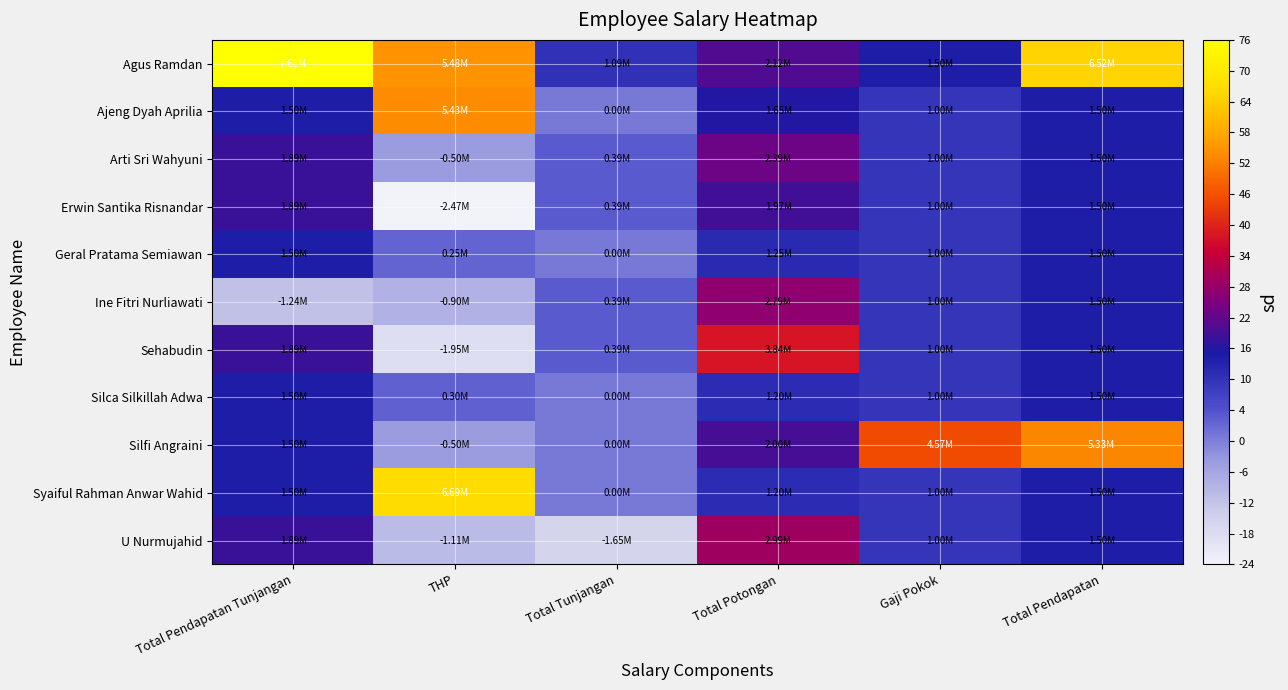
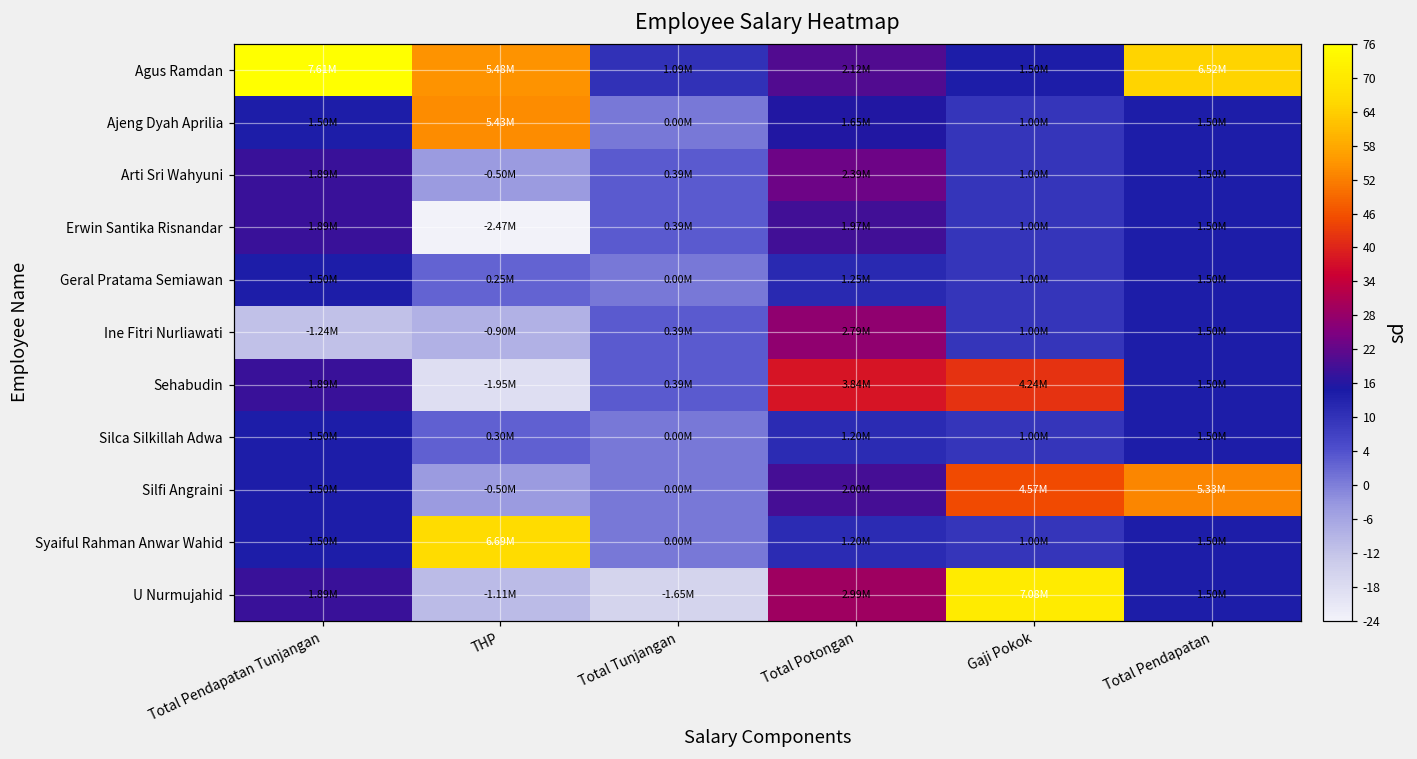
  {
    "Agus Ramdan": {
      "Total Pendapatan Tunjangan": "7.61M",
      "THP": "5.48M",
      "Total Tunjangan": "1.09M",
      "Total Potongan": "2.12M",
      "Gaji Pokok": "1.50M",
      "Total Pendapatan": "6.52M"
    },
    "Ajeng Dyah Aprilia": {
      "Total Pendapatan Tunjangan": "1.50M",
      "THP": "5.43M",
      "Total Tunjangan": "0.00M",
      "Total Potongan": "1.65M",
      "Gaji Pokok": "1.00M",
      "Total Pendapatan": "1.50M"
    },
    "Arti Sri Wahyuni": {
      "Total Pendapatan Tunjangan": "1.89M",
      "THP": "-0.50M",
      "Total Tunjangan": "0.39M",
      "Total Potongan": "2.39M",
      "Gaji Pokok": "1.00M",
      "Total Pendapatan": "1.50M"
    },
    "Erwin Santika Risnandar": {
      "Total Pendapatan Tunjangan": "1.89M",
      "THP": "-2.47M",
      "Total Tunjangan": "0.39M",
      "Total Potongan": "1.97M",
      "Gaji Pokok": "1.00M",
      "Total Pendapatan": "1.50M"
    },
    "Geral Pratama Semiawan": {
      "Total Pendapatan Tunjangan": "1.50M",
      "THP": "0.25M",
      "Total Tunjangan": "0.00M",
      "Total Potongan": "1.25M",
      "Gaji Pokok": "1.00M",
      "Total Pendapatan": "1.50M"
    },
    "Ine Fitri Nurliawati": {
      "Total Pendapatan Tunjangan": "-1.24M",
      "THP": "-0.90M",
      "Total Tunjangan": "0.39M",
      "Total Potongan": "2.79M",
      "Gaji Pokok": "1.00M",
      "Total Pendapatan": "1.50M"
    },
    "Sehabudin": {
      "Total Pendapatan Tunjangan": "1.89M",
      "THP": "-1.95M",
      "Total Tunjangan": "0.39M",
      "Total Potongan": "3.84M",
-     "Gaji Pokok": "1.00M",
+     "Gaji Pokok": "4.24M",
      "Total Pendapatan": "1.50M"
    },
    "Silca Silkillah Adwa": {
      "Total Pendapatan Tunjangan": "1.50M",
      "THP": "0.30M",
      "Total Tunjangan": "0.00M",
      "Total Potongan": "1.20M",
      "Gaji Pokok": "1.00M",
      "Total Pendapatan": "1.50M"
    },
    "Silfi Angraini": {
      "Total Pendapatan Tunjangan": "1.50M",
      "THP": "-0.50M",
      "Total Tunjangan": "0.00M",
      "Total Potongan": "2.00M",
      "Gaji Pokok": "4.57M",
      "Total Pendapatan": "5.33M"
    },
    "Syaiful Rahman Anwar Wahid": {
      "Total Pendapatan Tunjangan": "1.50M",
      "THP": "6.69M",
      "Total Tunjangan": "0.00M",
      "Total Potongan": "1.20M",
      "Gaji Pokok": "1.00M",
      "Total Pendapatan": "1.50M"
    },
    "U Nurmujahid": {
      "Total Pendapatan Tunjangan": "1.89M",
      "THP": "-1.11M",
      "Total Tunjangan": "-1.65M",
      "Total Potongan": "2.99M",
-     "Gaji Pokok": "1.00M",
+     "Gaji Pokok": "7.08M",
      "Total Pendapatan": "1.50M"
    }
  }
